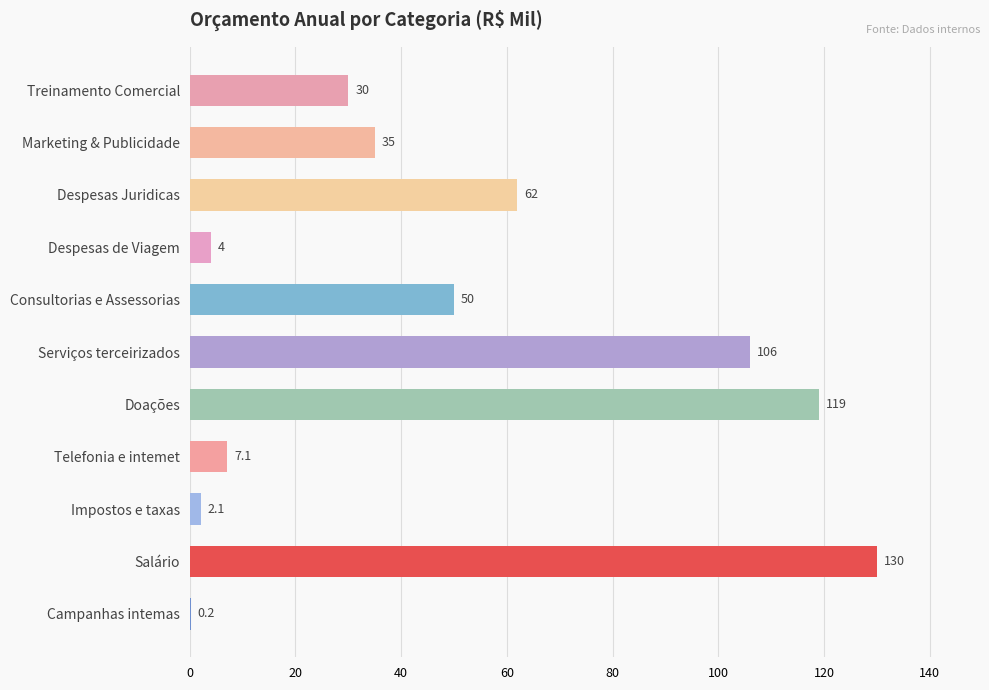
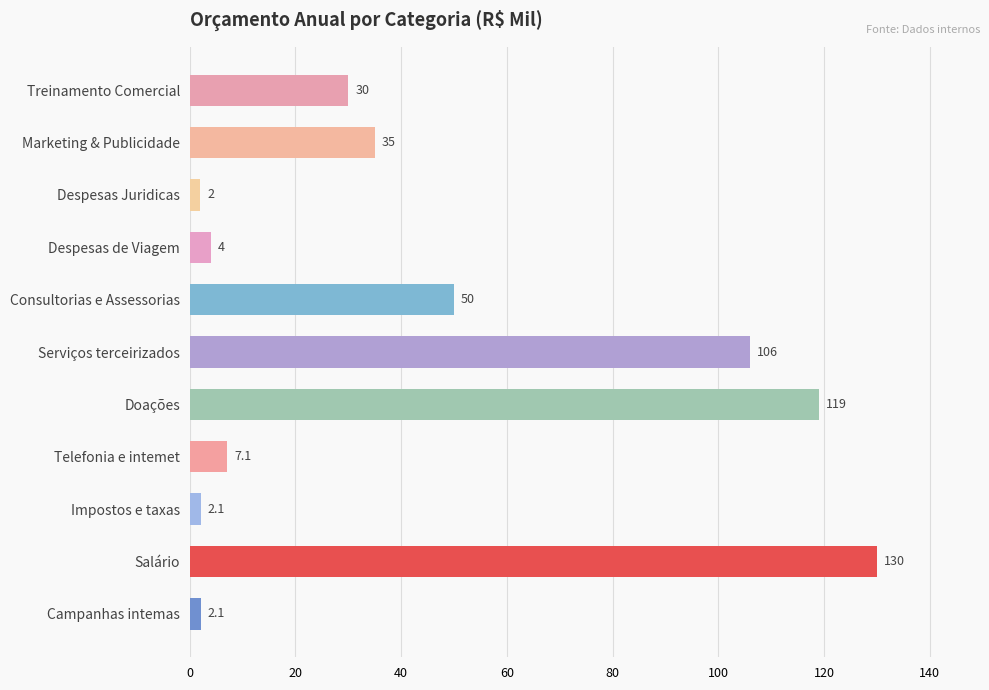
  {
    "Treinamento Comercial": 30,
    "Marketing & Publicidade": 35,
-   "Despesas Juridicas": 62,
+   "Despesas Juridicas": 2,
    "Despesas de Viagem": 4,
    "Consultorias e Assessorias": 50,
    "Serviços terceirizados": 106,
    "Doações": 119,
    "Telefonia e intemet": 7.1,
    "Impostos e taxas": 2.1,
    "Salário": 130,
-   "Campanhas intemas": 0.2
+   "Campanhas intemas": 2.1
  }
